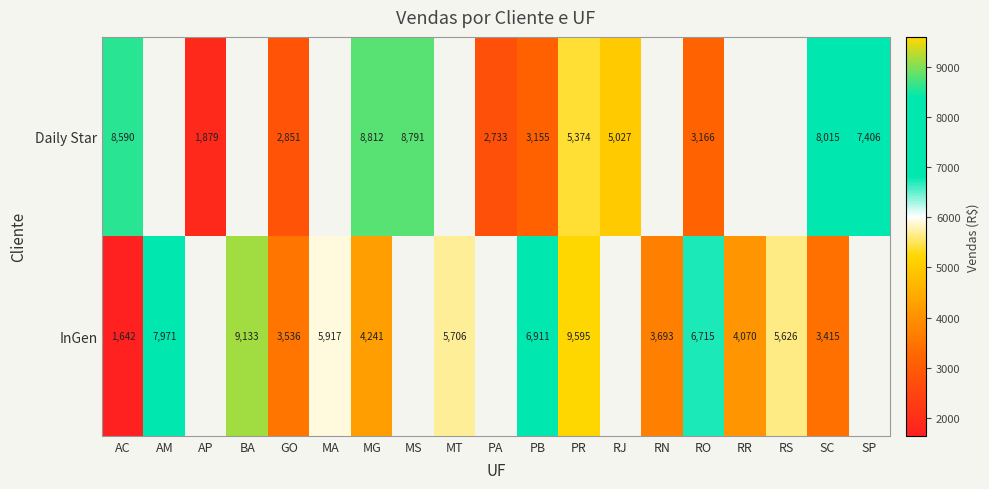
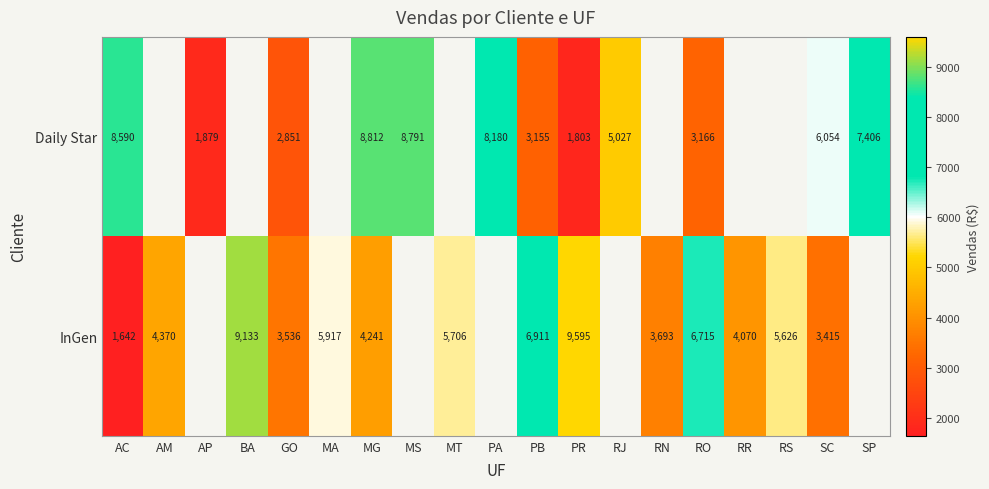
  {
    "Daily Star": {
      "AC": "8,590",
      "AP": "1,879",
      "GO": "2,851",
      "MG": "8,812",
      "MS": "8,791",
-     "PA": "2,733",
+     "PA": "8,180",
      "PB": "3,155",
-     "PR": "5,374",
+     "PR": "1,803",
      "RJ": "5,027",
      "RO": "3,166",
-     "SC": "8,015",
+     "SC": "6,054",
      "SP": "7,406"
    },
    "InGen": {
      "AC": "1,642",
-     "AM": "7,971",
+     "AM": "4,370",
      "BA": "9,133",
      "GO": "3,536",
      "MA": "5,917",
      "MG": "4,241",
      "MT": "5,706",
      "PB": "6,911",
      "PR": "9,595",
      "RN": "3,693",
      "RO": "6,715",
      "RR": "4,070",
      "RS": "5,626",
      "SC": "3,415"
    }
  }
